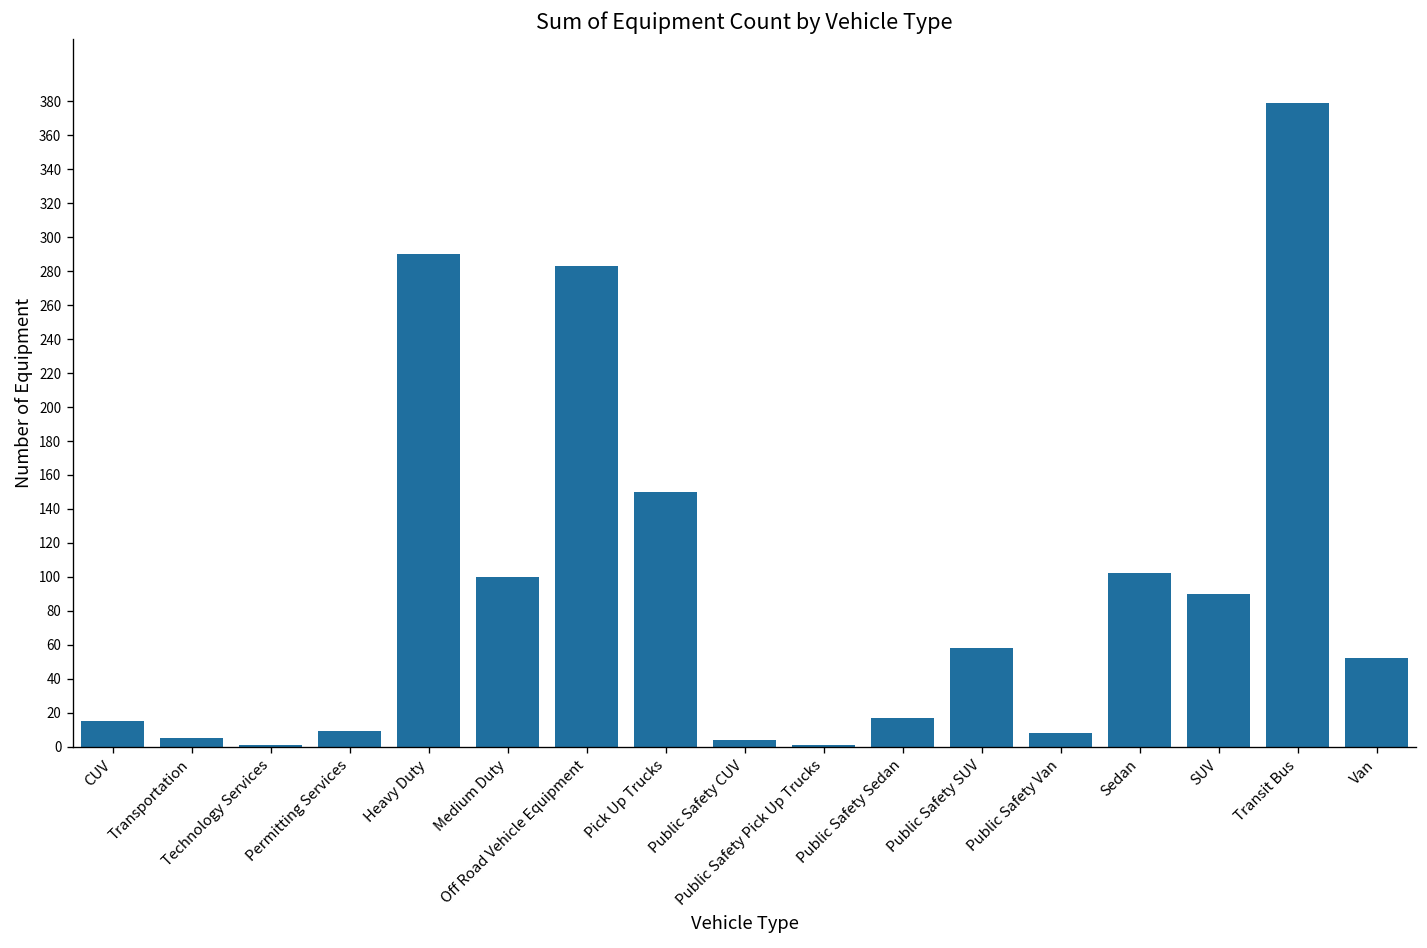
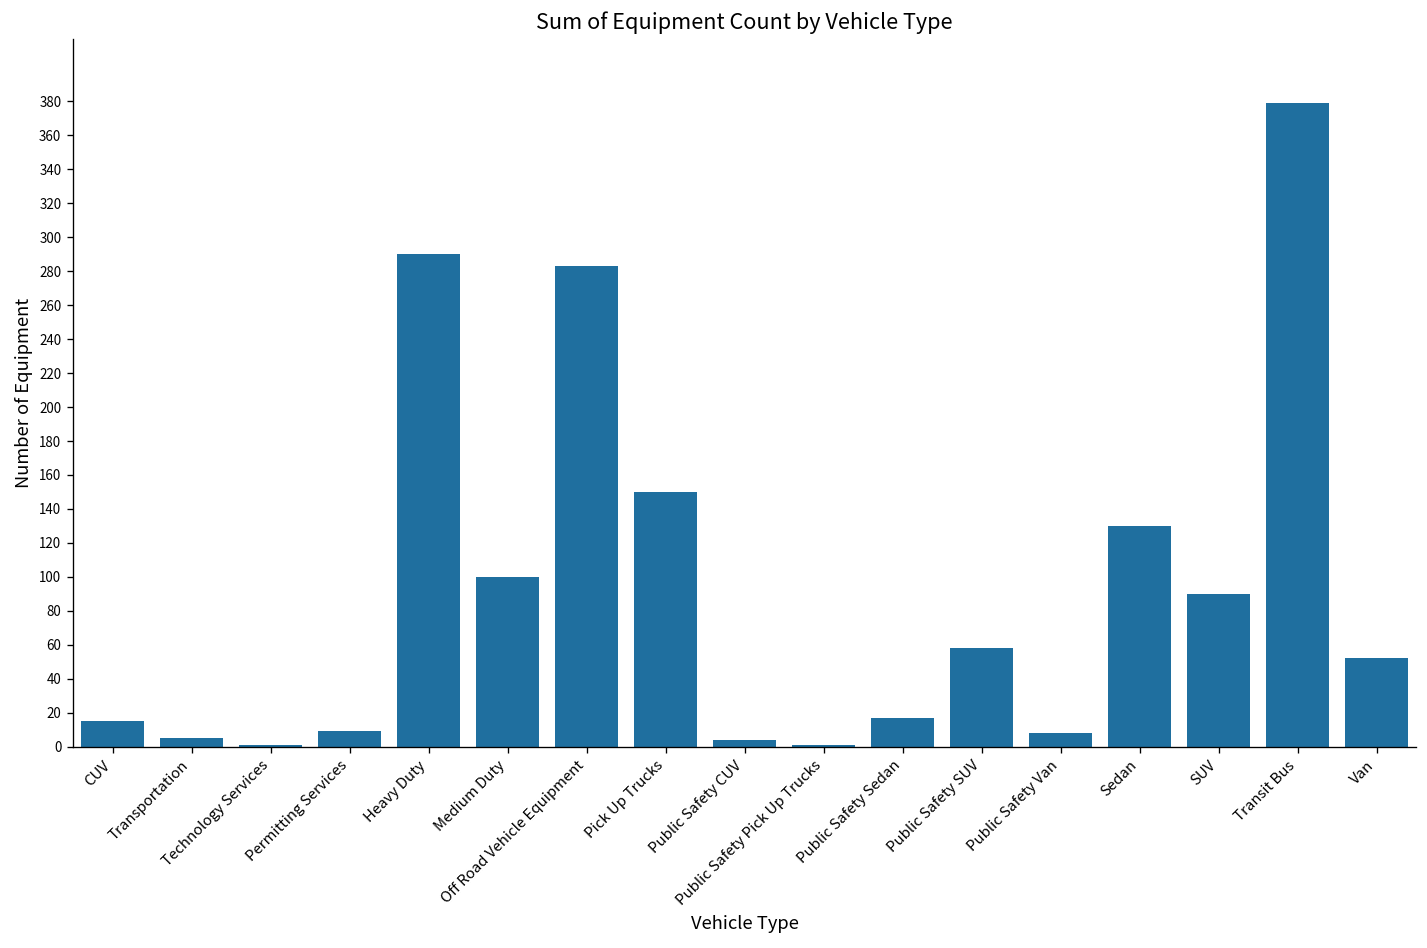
  {
    "CUV": 15,
    "Transportation": 5,
    "Permitting Services": 9,
    "Heavy Duty": 290,
    "Medium Duty": 100,
    "Off Road Vehicle Equipment": 283,
    "Pick Up Trucks": 150,
    "Public Safety CUV": 4,
    "Public Safety Sedan": 17,
    "Public Safety SUV": 58,
    "Public Safety Van": 8,
-   "Sedan": 102,
+   "Sedan": 130,
    "SUV": 90,
    "Transit Bus": 379,
    "Van": 52
  }
